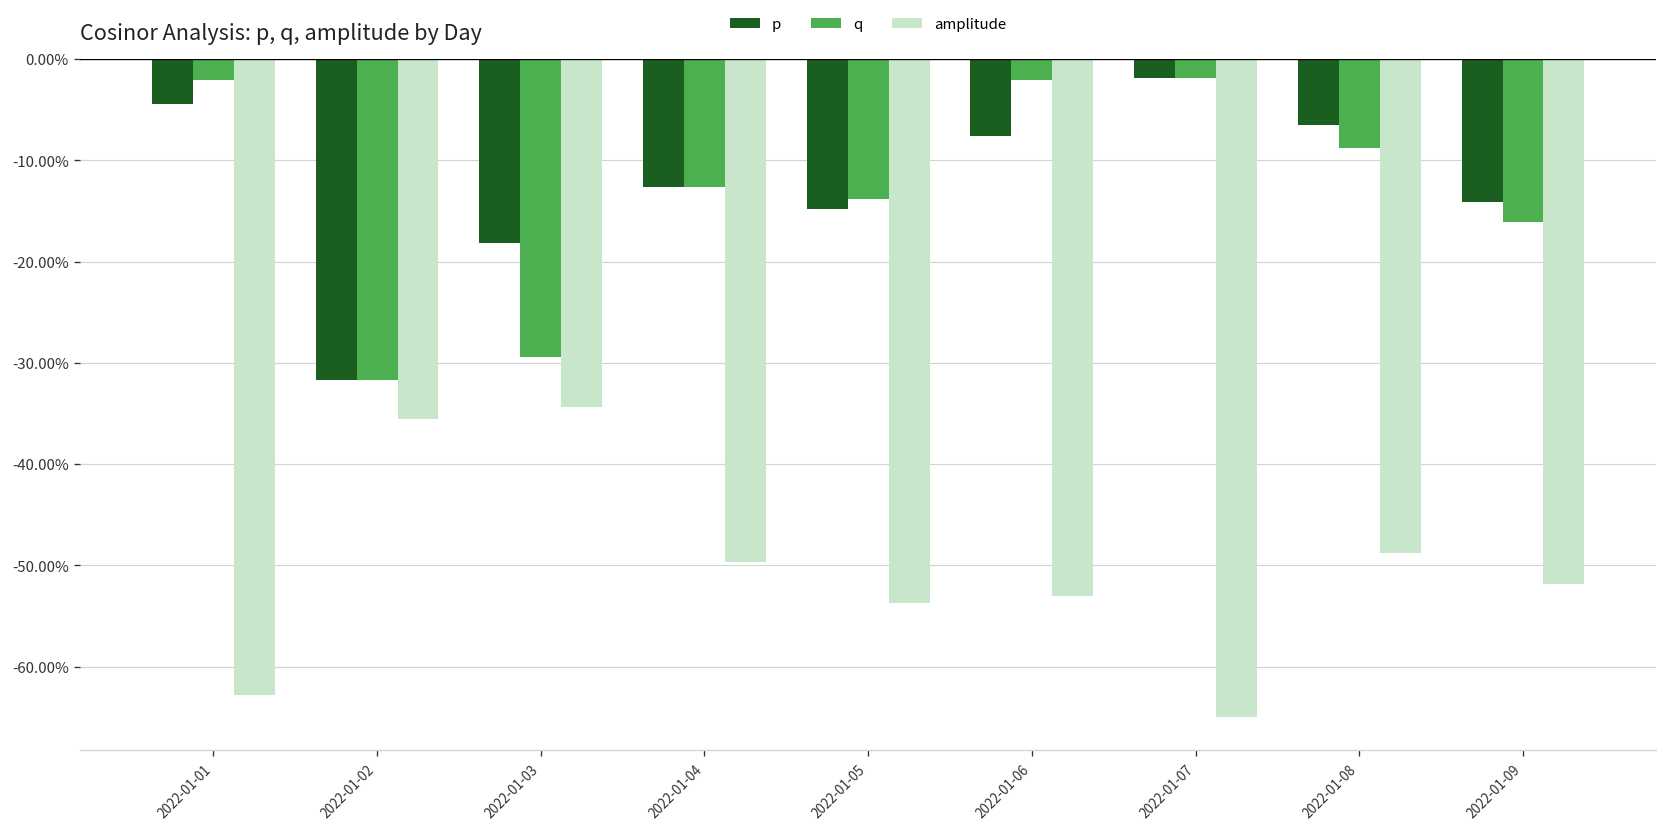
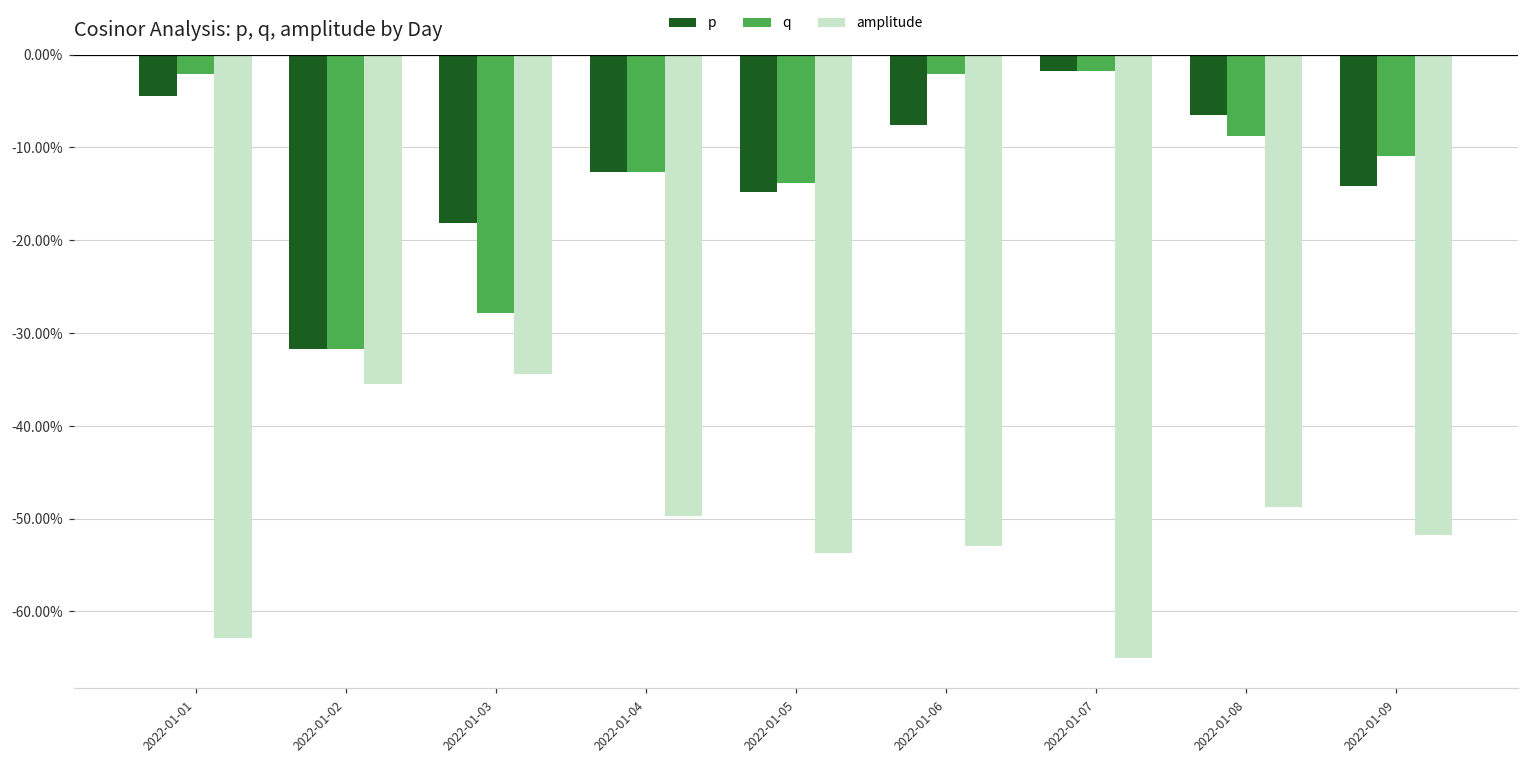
  {
    "p": {
      "2022-01-01": "-4%",
      "2022-01-02": "-32%",
      "2022-01-03": "-18%",
      "2022-01-04": "-13%",
      "2022-01-05": "-15%",
      "2022-01-06": "-8%",
      "2022-01-07": "-2%",
      "2022-01-08": "-7%",
      "2022-01-09": "-14%"
    },
    "q": {
      "2022-01-01": "-2%",
      "2022-01-02": "-32%",
-     "2022-01-03": "-29%",
+     "2022-01-03": "-28%",
      "2022-01-04": "-13%",
      "2022-01-05": "-14%",
      "2022-01-06": "-2%",
      "2022-01-07": "-2%",
      "2022-01-08": "-9%",
-     "2022-01-09": "-16%"
+     "2022-01-09": "-11%"
    },
    "amplitude": {
      "2022-01-01": "-63%",
      "2022-01-02": "-36%",
      "2022-01-03": "-34%",
      "2022-01-04": "-50%",
      "2022-01-05": "-54%",
      "2022-01-06": "-53%",
      "2022-01-07": "-65%",
      "2022-01-08": "-49%",
      "2022-01-09": "-52%"
    }
  }
